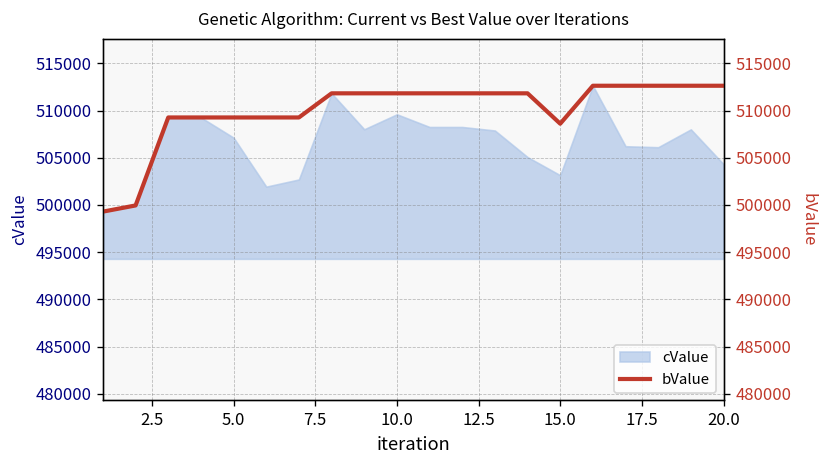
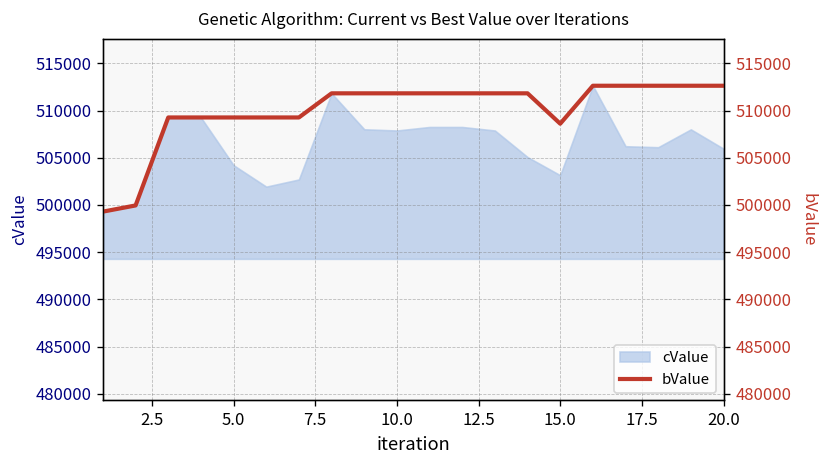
  {
    "cValue": {
-     "5.0": 507000,
-     "10.0": 510000,
+     "5.0": 504000,
+     "10.0": 508000,
      "15.0": 503000,
-     "20.0": 504000
+     "20.0": 506000
    },
    "bValue": {
      "5.0": 509000,
      "10.0": 512000,
      "15.0": 509000,
      "20.0": 513000
    }
  }
